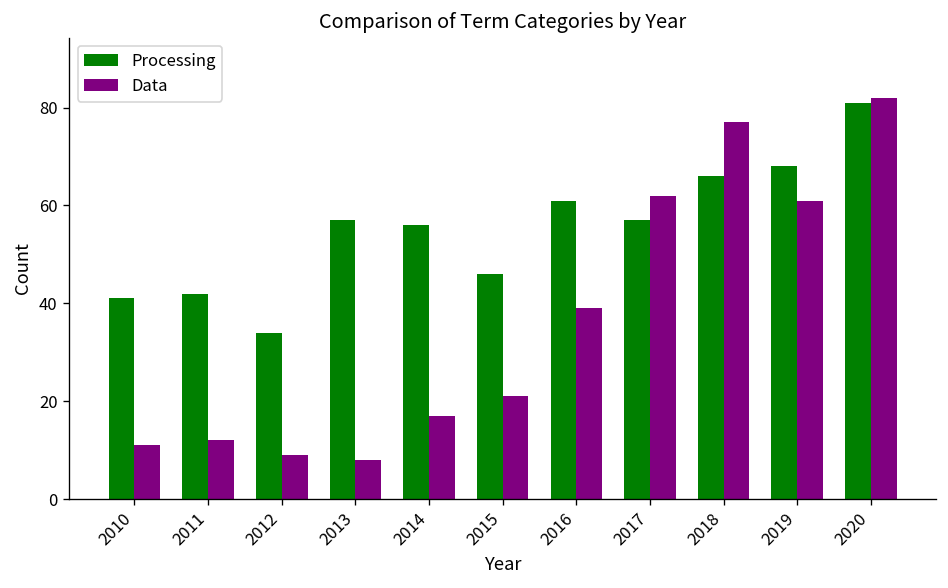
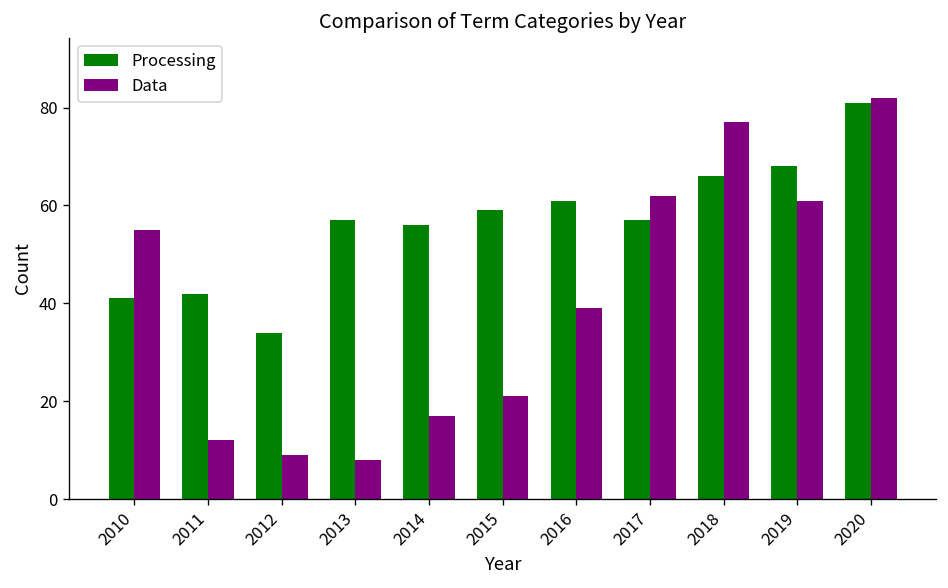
  {
    "Processing": {
      "2010": 41,
      "2011": 42,
      "2012": 34,
      "2013": 57,
      "2014": 56,
-     "2015": 46,
+     "2015": 59,
      "2016": 61,
      "2017": 57,
      "2018": 66,
      "2019": 68,
      "2020": 81
    },
    "Data": {
-     "2010": 11,
+     "2010": 55,
      "2011": 12,
      "2012": 9,
      "2013": 8,
      "2014": 17,
      "2015": 21,
      "2016": 39,
      "2017": 62,
      "2018": 77,
      "2019": 61,
      "2020": 82
    }
  }
